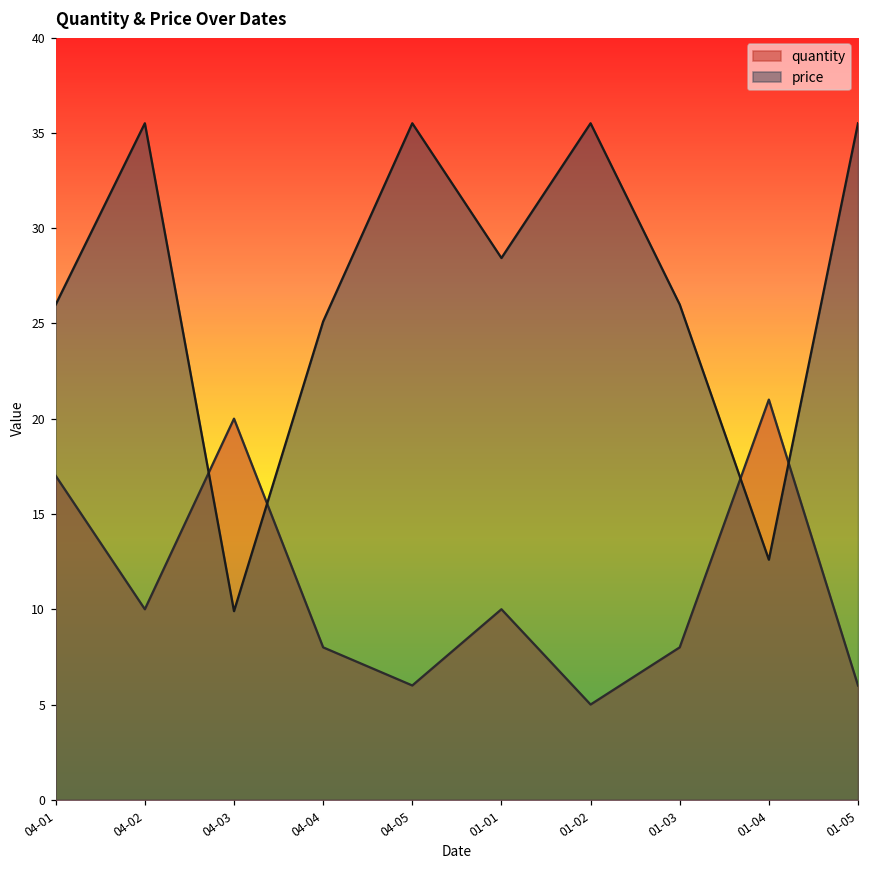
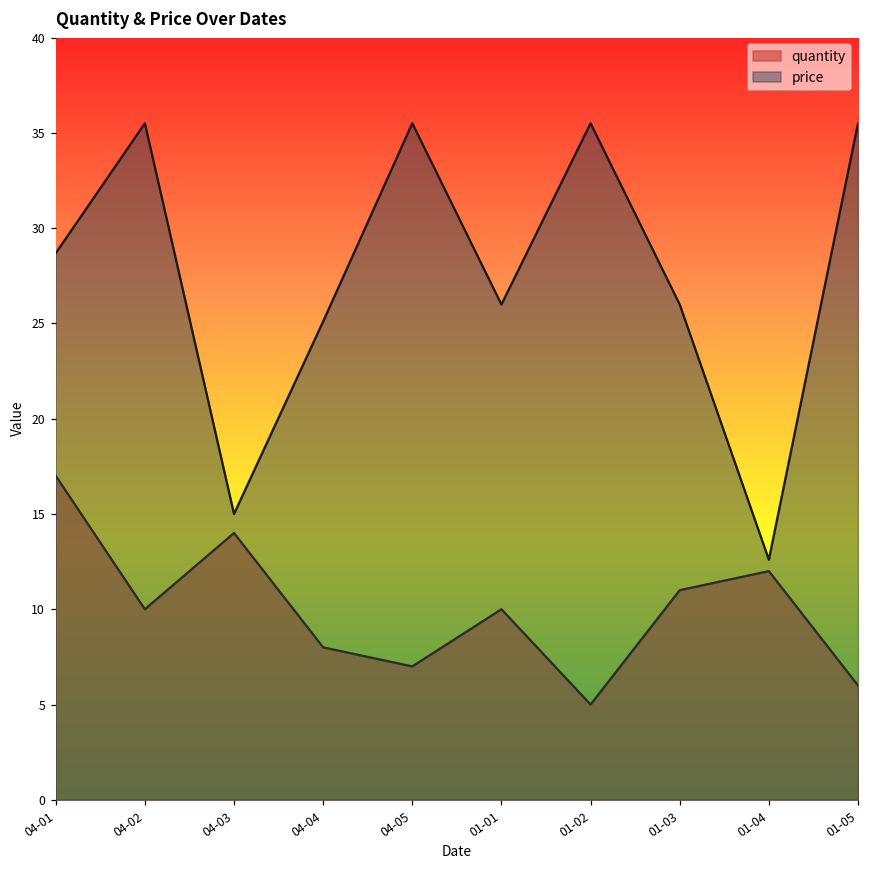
  {
    "quantity": {
      "04-01": 17,
      "04-02": 10,
-     "04-03": 20,
+     "04-03": 14,
      "04-04": 8,
-     "04-05": 6,
+     "04-05": 7,
      "01-01": 10,
      "01-02": 5,
-     "01-03": 8,
-     "01-04": 21,
+     "01-03": 11,
+     "01-04": 12,
      "01-05": 6
    },
    "price": {
-     "04-01": 26.0,
+     "04-01": 28.7,
      "04-02": 35.5,
-     "04-03": 9.9,
+     "04-03": 15.0,
      "04-04": 25.1,
      "04-05": 35.5,
-     "01-01": 28.4,
+     "01-01": 26.0,
      "01-02": 35.5,
      "01-03": 26.0,
      "01-04": 12.6,
      "01-05": 35.5
    }
  }
